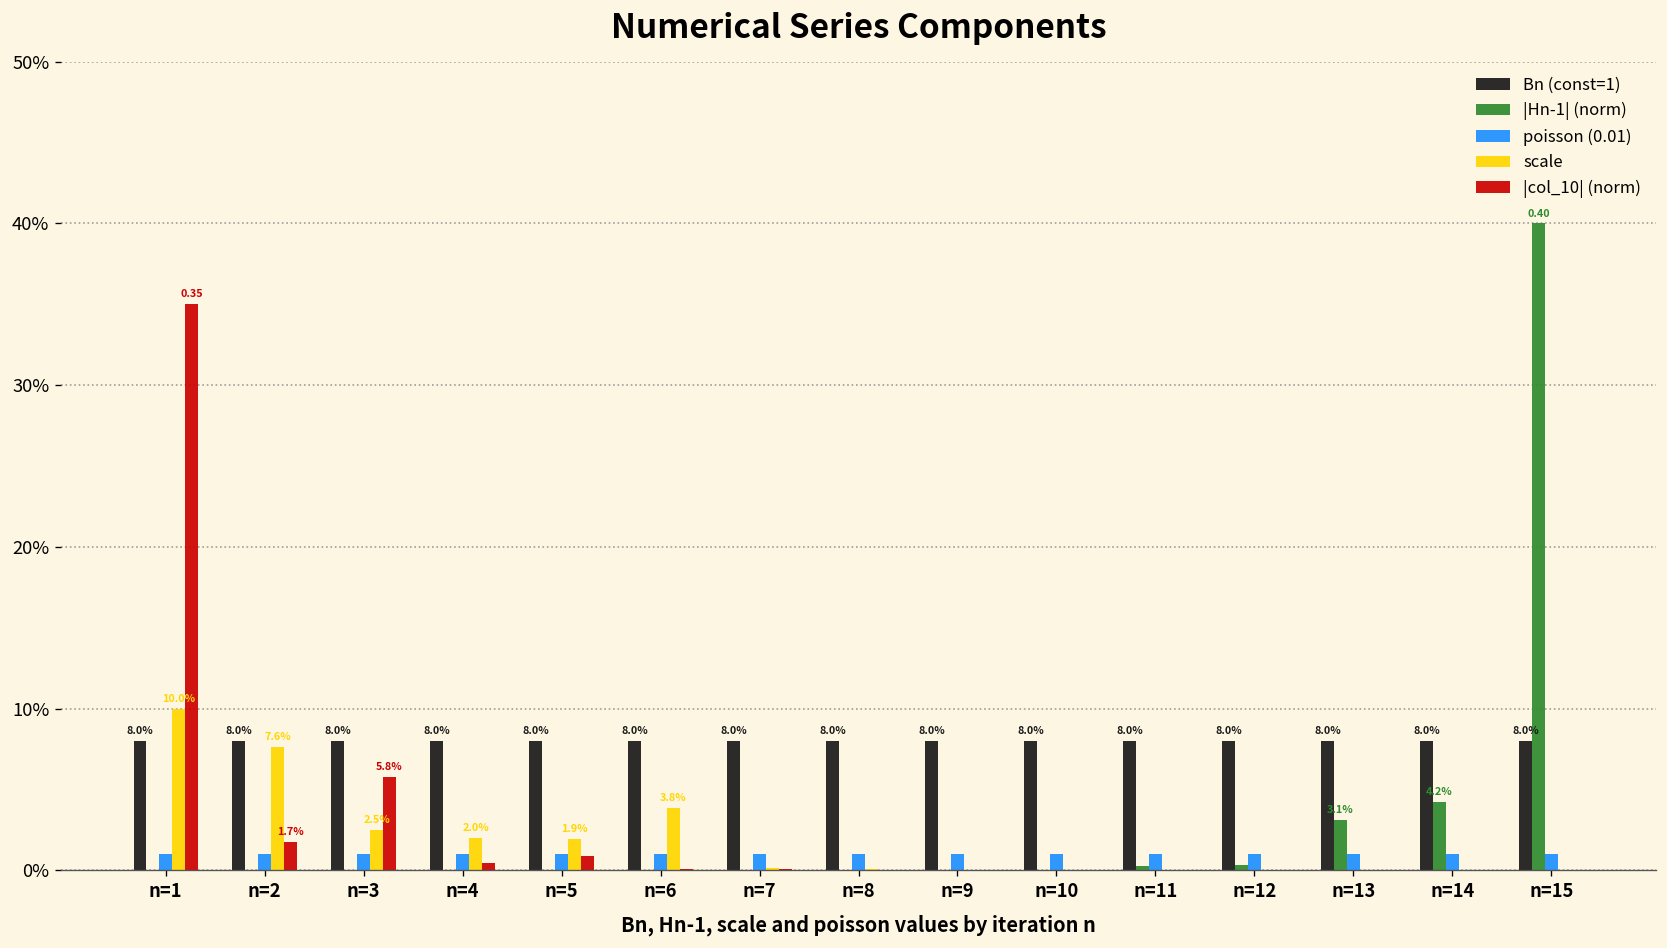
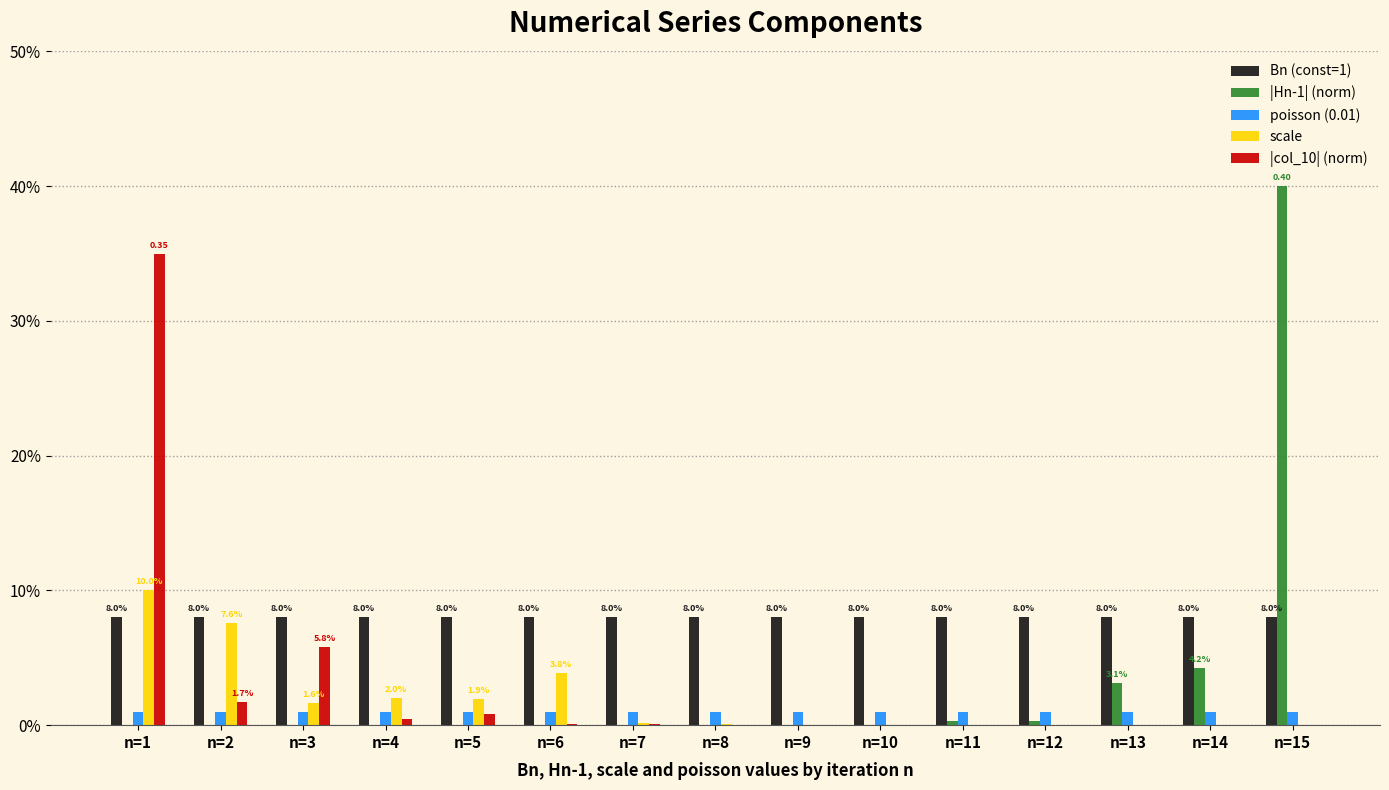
  {
    "Bn (const=1)": {
      "n=1": "8.0%",
      "n=2": "8.0%",
      "n=3": "8.0%",
      "n=4": "8.0%",
      "n=5": "8.0%",
      "n=6": "8.0%",
      "n=7": "8.0%",
      "n=8": "8.0%",
      "n=9": "8.0%",
      "n=10": "8.0%",
      "n=11": "8.0%",
      "n=12": "8.0%",
      "n=13": "8.0%",
      "n=14": "8.0%",
      "n=15": "8.0%"
    },
    "|Hn-1| (norm)": {
      "n=13": "3.1%",
      "n=14": "4.2%",
      "n=15": "0.40"
    },
    "poisson (0.01)": {
      "n=1": "1.0%",
      "n=2": "1.0%",
      "n=3": "1.0%",
      "n=4": "1.0%",
      "n=5": "1.0%",
      "n=6": "1.0%",
      "n=7": "1.0%",
      "n=8": "1.0%",
      "n=9": "1.0%",
      "n=10": "1.0%",
      "n=11": "1.0%",
      "n=12": "1.0%",
      "n=13": "1.0%",
      "n=14": "1.0%",
      "n=15": "1.0%"
    },
    "scale": {
      "n=1": "10.0%",
      "n=2": "7.6%",
-     "n=3": "2.5%",
+     "n=3": "1.6%",
      "n=4": "2.0%",
      "n=5": "1.9%",
      "n=6": "3.8%"
    },
    "|col_10| (norm)": {
      "n=1": "0.35",
      "n=2": "1.7%",
      "n=3": "5.8%"
    }
  }
